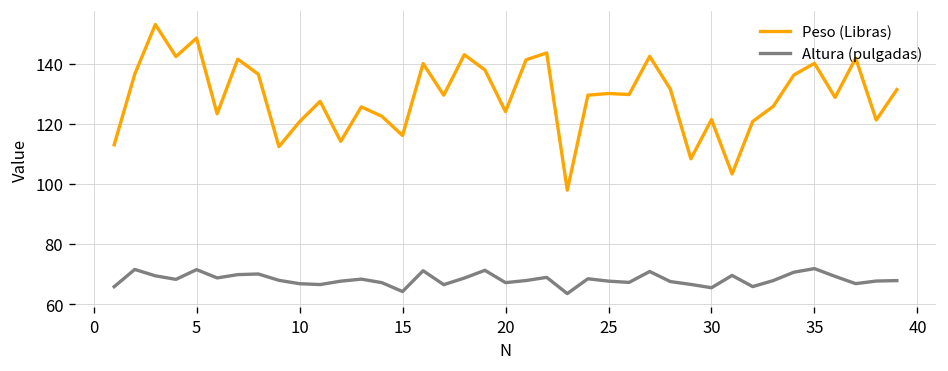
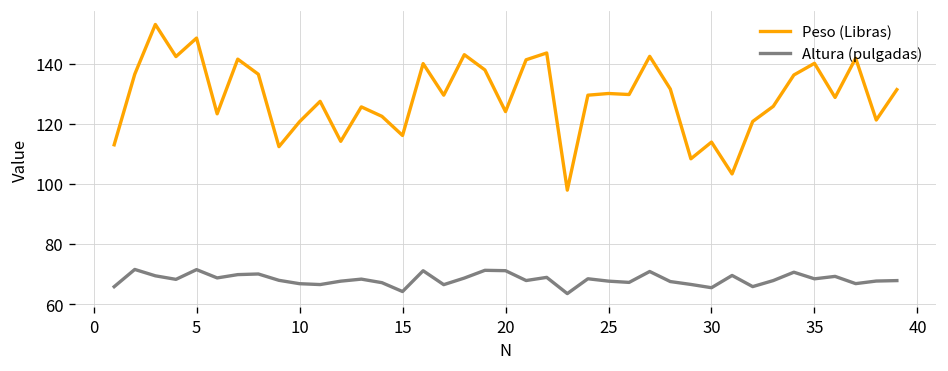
  {
    "Peso (Libras)": {
      "5": 149,
      "10": 121,
      "15": 116,
      "20": 124,
      "25": 130,
-     "30": 121,
+     "30": 114,
      "35": 140
    },
    "Altura (pulgadas)": {
      "5": 71,
      "10": 67,
      "15": 64,
-     "20": 67,
+     "20": 71,
      "25": 68,
      "30": 65,
-     "35": 72
+     "35": 68
    }
  }
